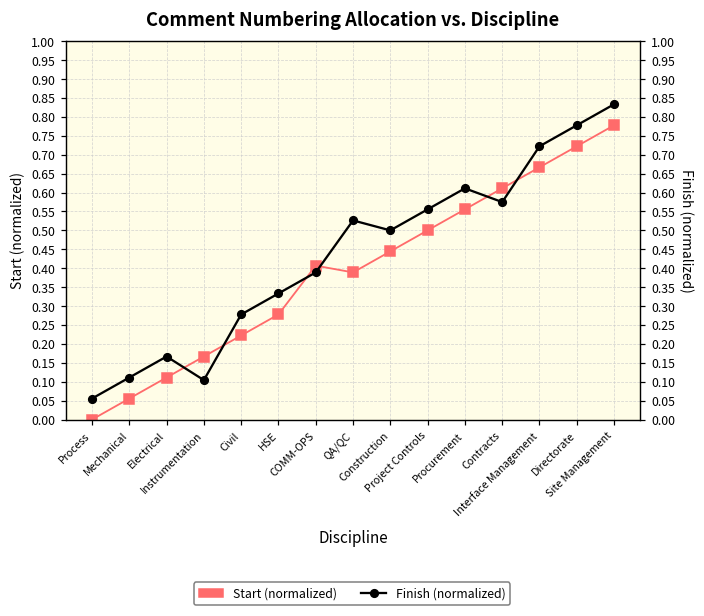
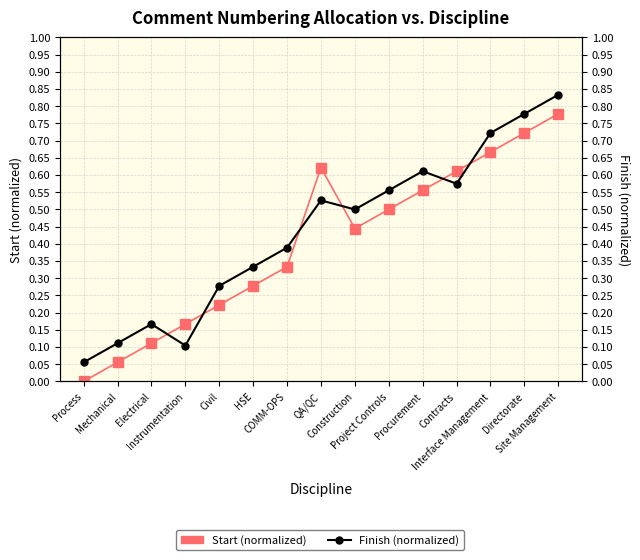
  {
    "Start (normalized)": {
      "Process": 0.00,
      "Mechanical": 0.06,
      "Electrical": 0.11,
      "Instrumentation": 0.17,
      "Civil": 0.22,
      "HSE": 0.28,
-     "COMM-OPS": 0.41,
-     "QA/QC": 0.39,
+     "COMM-OPS": 0.33,
+     "QA/QC": 0.62,
      "Construction": 0.44,
      "Project Controls": 0.50,
      "Procurement": 0.56,
      "Contracts": 0.61,
      "Interface Management": 0.67,
      "Directorate": 0.72,
      "Site Management": 0.78
    },
    "Finish (normalized)": {
      "Process": 0.06,
      "Mechanical": 0.11,
      "Electrical": 0.17,
      "Instrumentation": 0.10,
      "Civil": 0.28,
      "HSE": 0.33,
      "COMM-OPS": 0.39,
      "QA/QC": 0.53,
      "Construction": 0.50,
      "Project Controls": 0.56,
      "Procurement": 0.61,
      "Contracts": 0.57,
      "Interface Management": 0.72,
      "Directorate": 0.78,
      "Site Management": 0.83
    }
  }
